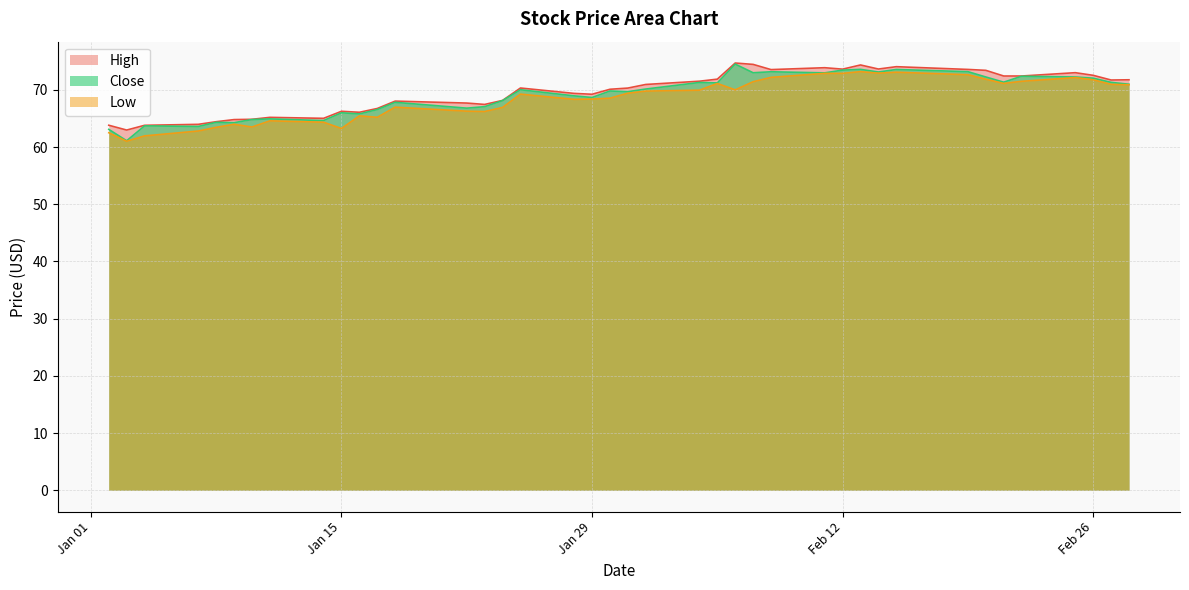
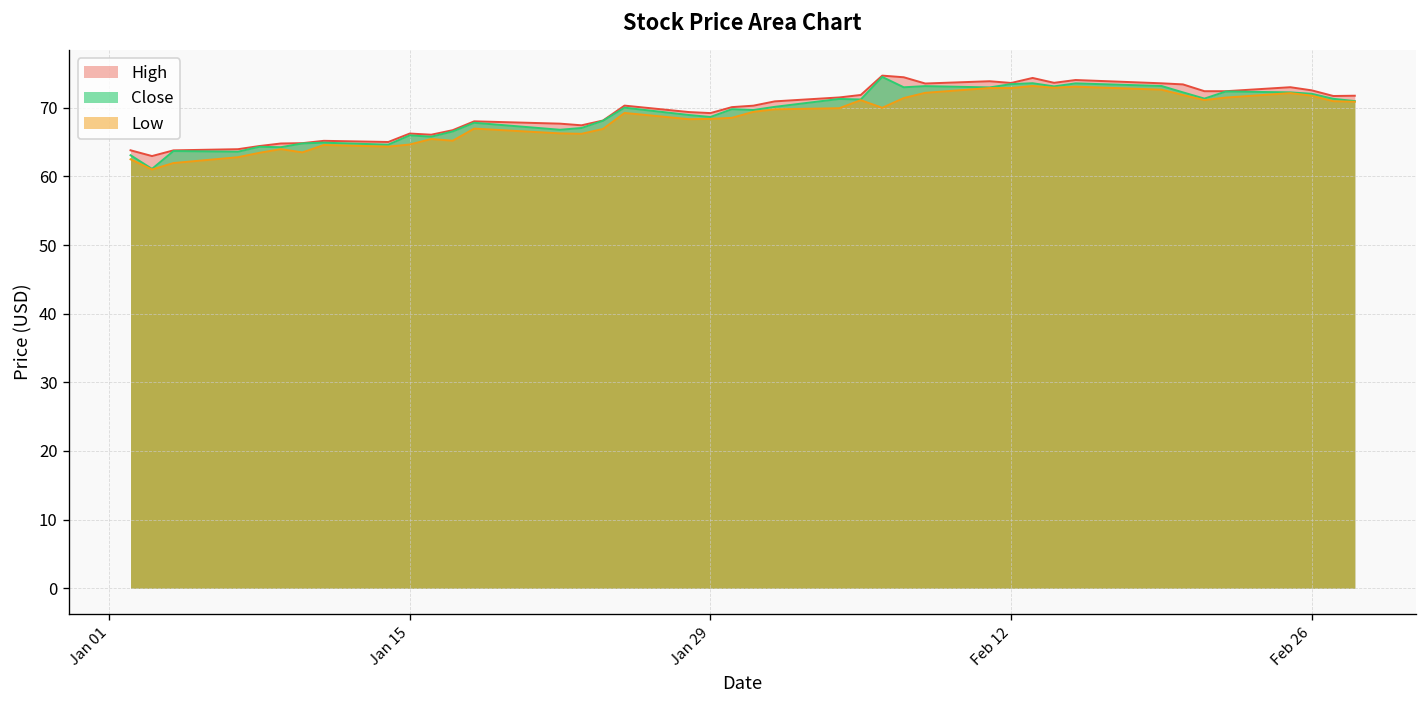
  {
    "High": {
      "Jan 29": 69,
      "Feb 26": 73
    },
    "Low": {
-     "Jan 15": 63,
+     "Jan 15": 65,
      "Feb 12": 73
    }
  }
